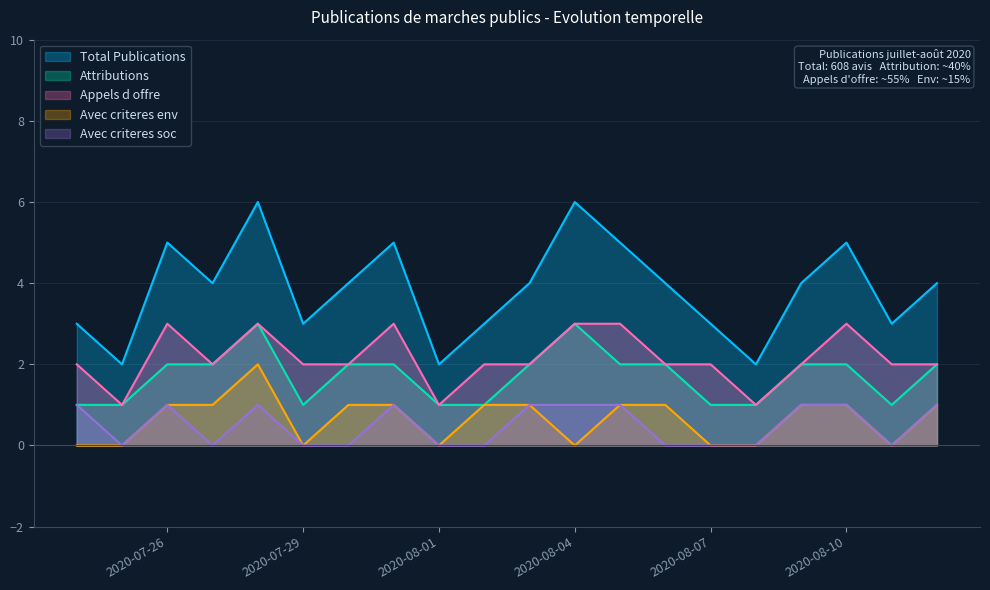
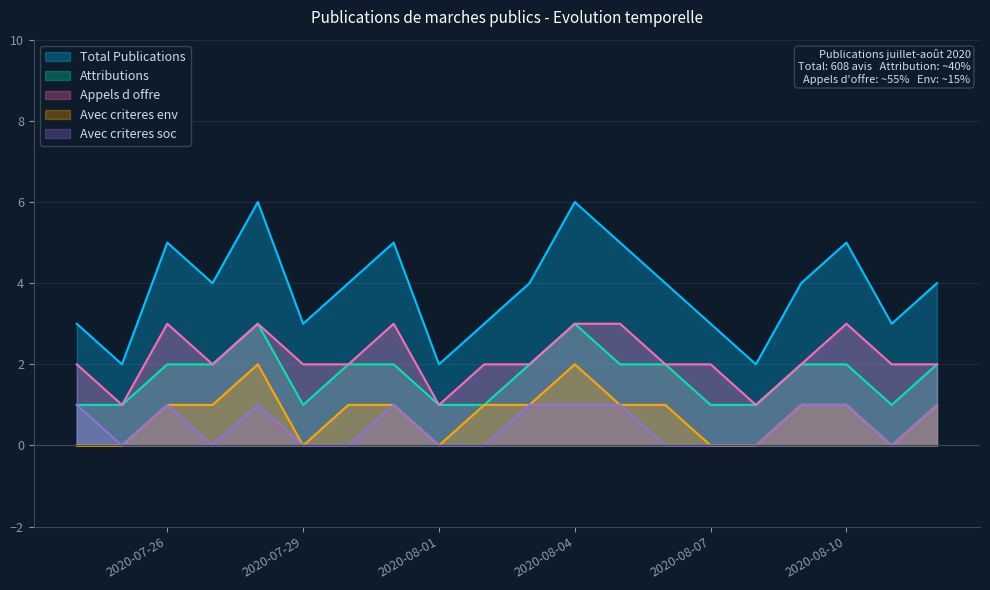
  {
    "Avec criteres env": {
-     "2020-08-04": 0
+     "2020-08-04": 2
    }
  }
